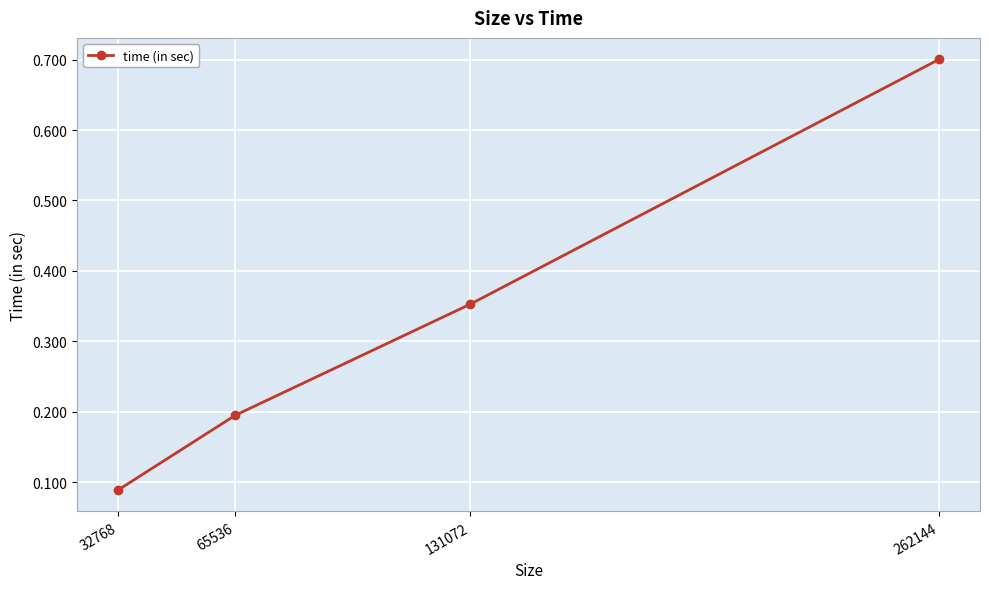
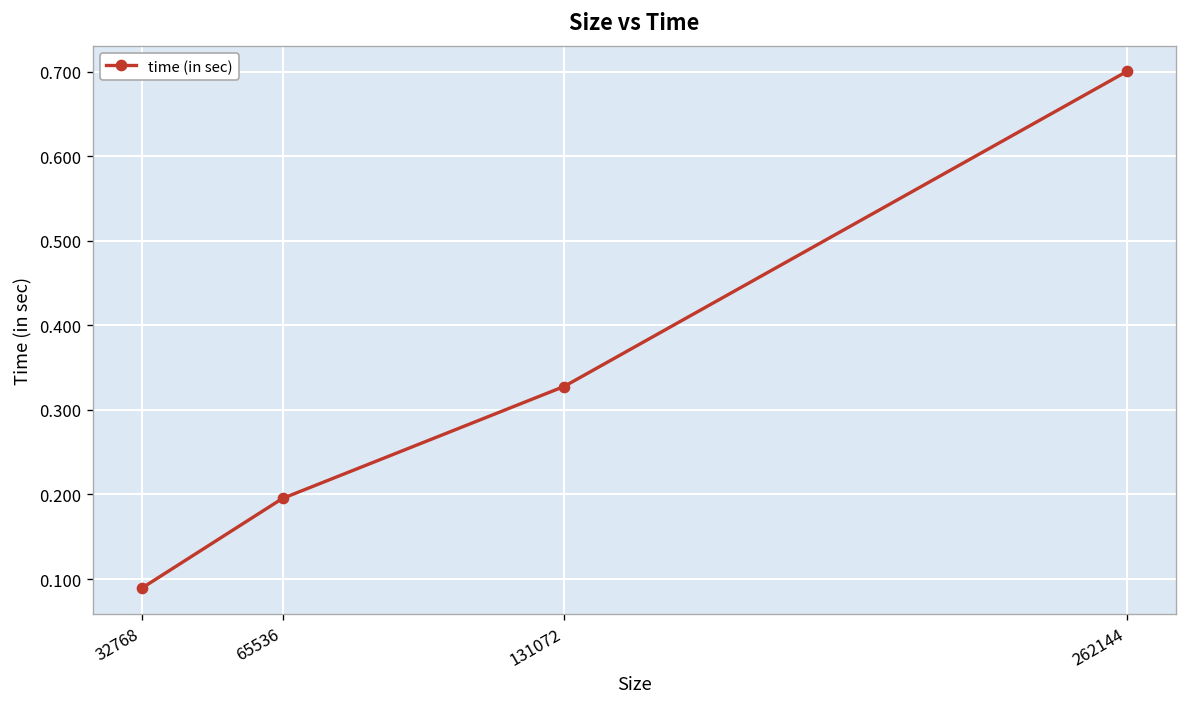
  {
    "32768": 0.09,
    "65536": 0.20,
-   "131072": 0.35,
+   "131072": 0.33,
    "262144": 0.70
  }
